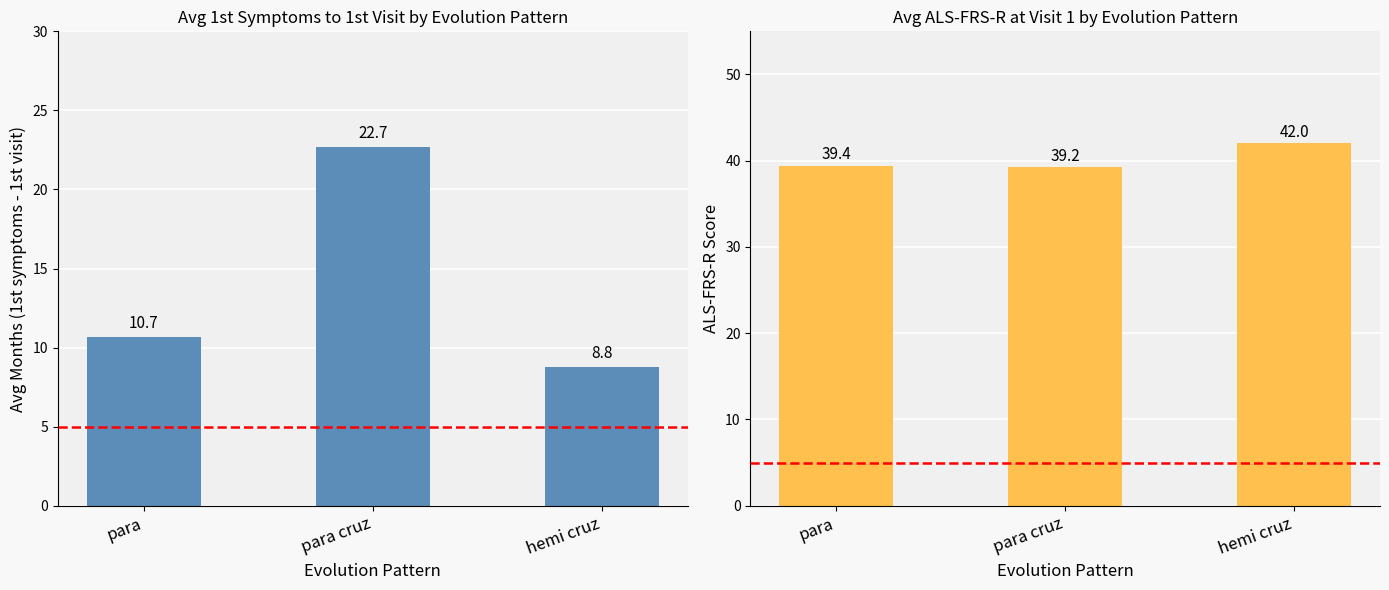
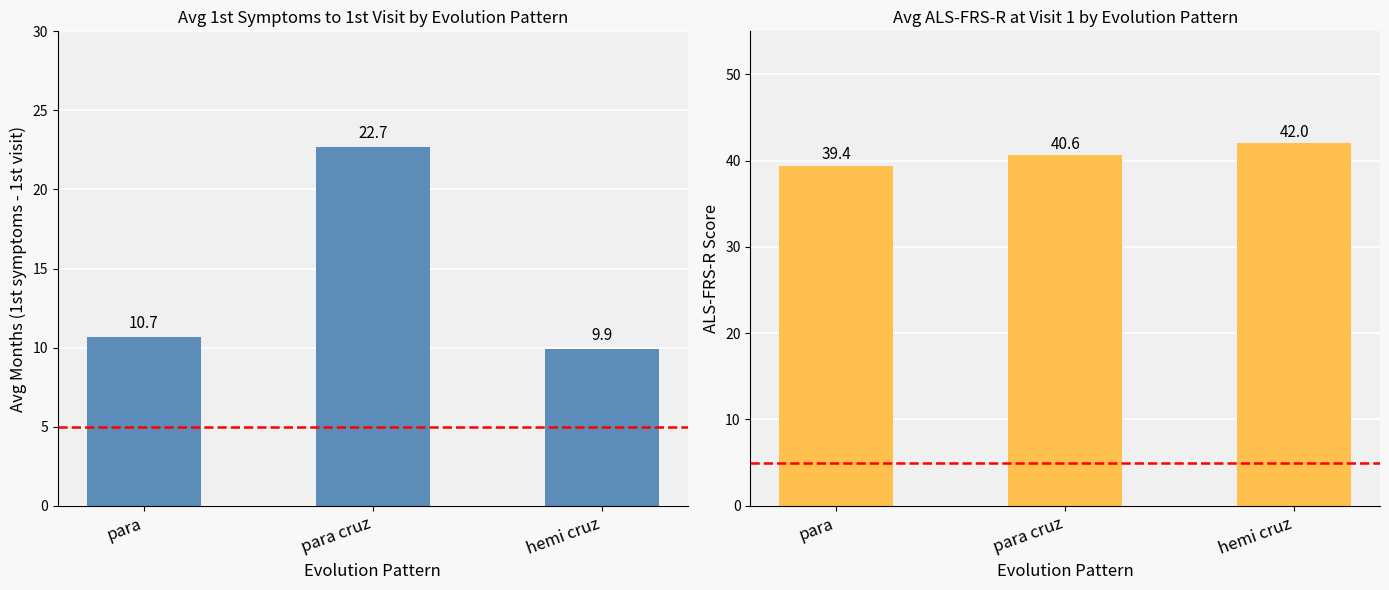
  {
    "Avg 1st Symptoms to 1st Visit by Evolution Pattern": {
      "para": 10.7,
      "para cruz": 22.7,
-     "hemi cruz": 8.8
+     "hemi cruz": 9.9
    },
    "Avg ALS-FRS-R at Visit 1 by Evolution Pattern": {
      "para": 39.4,
-     "para cruz": 39.2,
+     "para cruz": 40.6,
      "hemi cruz": 42.0
    }
  }
